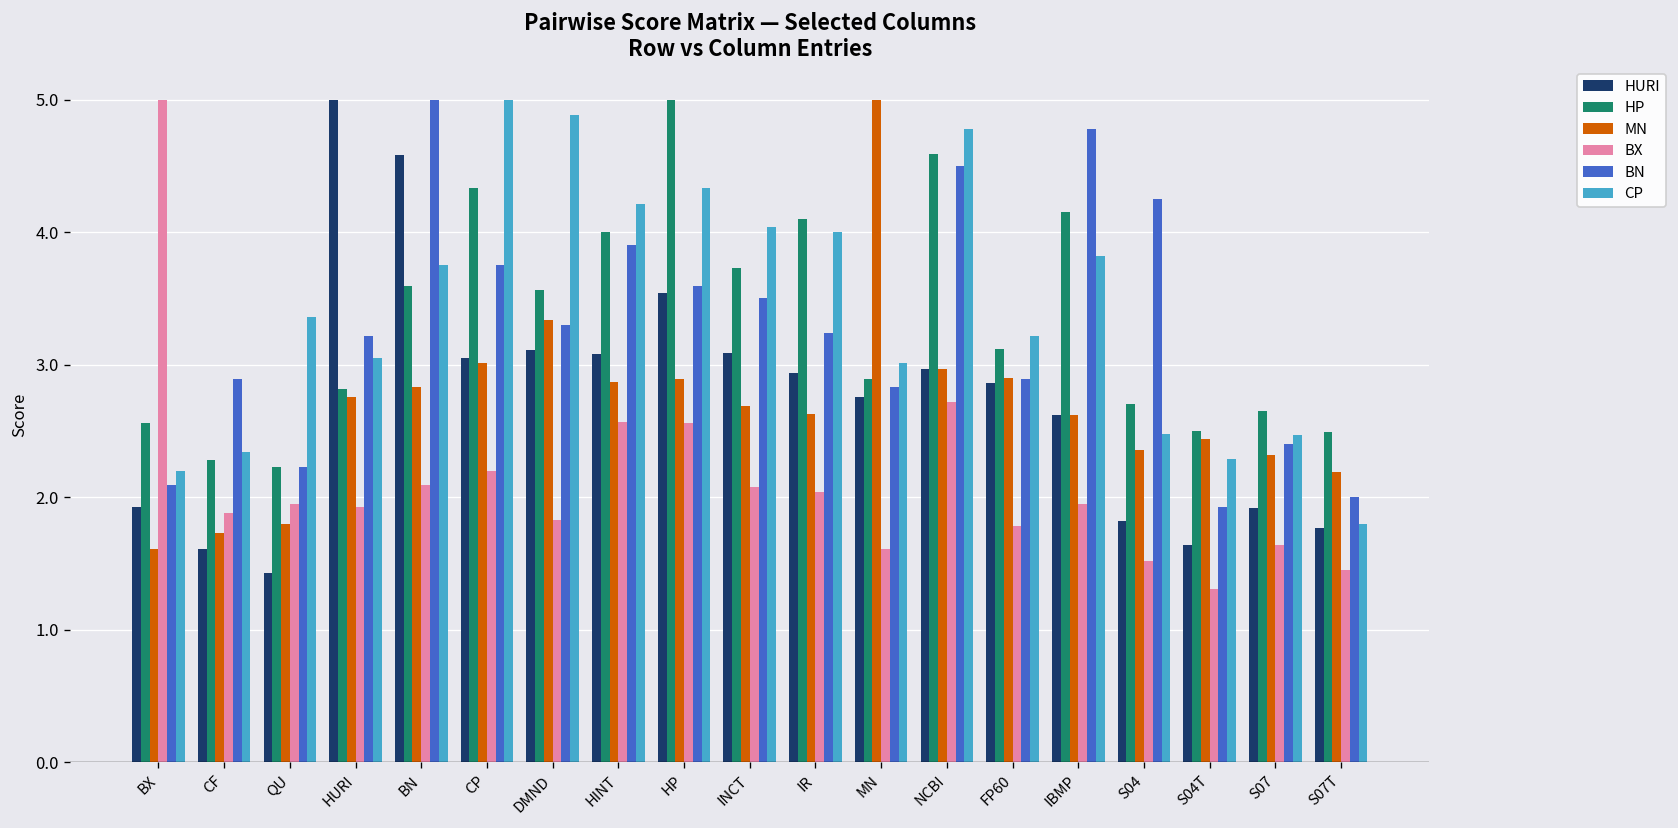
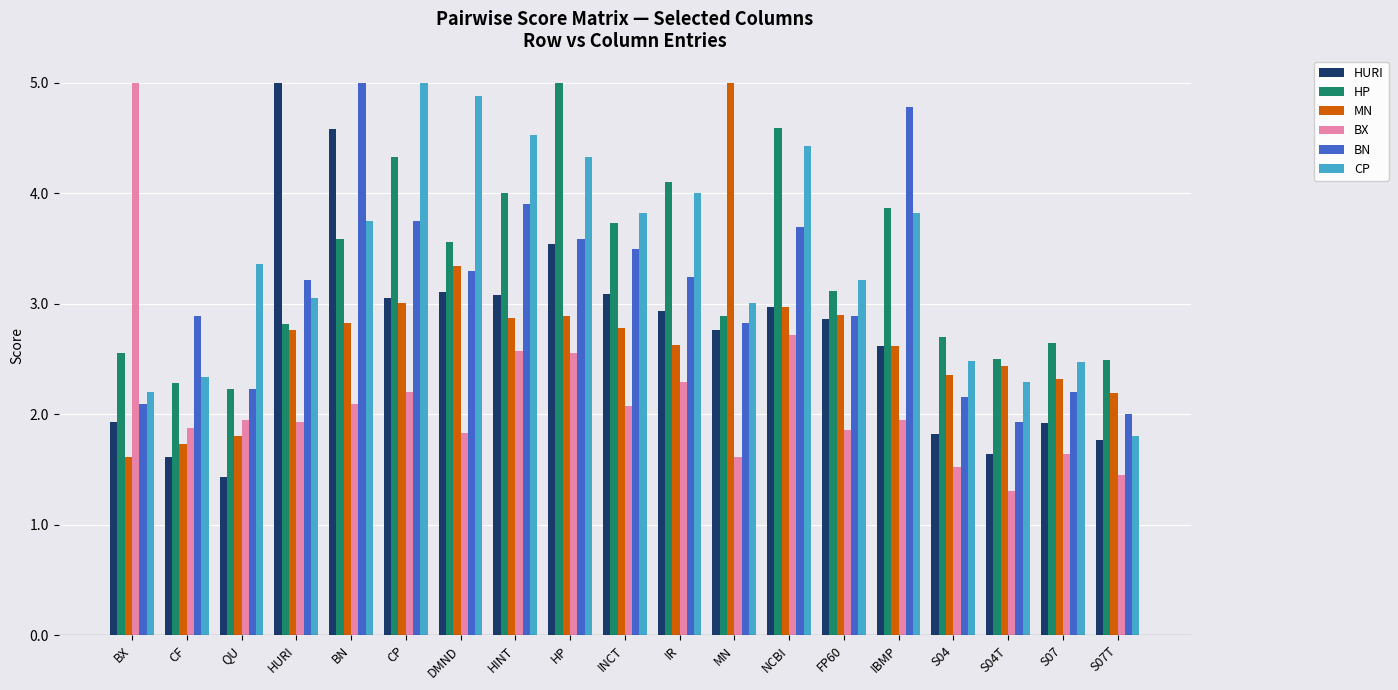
  {
    "HURI": {
      "BX": 1.93,
      "CF": 1.61,
      "QU": 1.43,
      "HURI": 5.00,
      "BN": 4.58,
      "CP": 3.05,
      "DMND": 3.11,
      "HINT": 3.08,
      "HP": 3.54,
      "INCT": 3.09,
      "IR": 2.94,
      "MN": 2.76,
      "NCBI": 2.97,
      "FP60": 2.86,
      "IBMP": 2.62,
      "S04": 1.82,
      "S04T": 1.64,
      "S07": 1.92,
      "S07T": 1.77
    },
    "HP": {
      "BX": 2.56,
      "CF": 2.28,
      "QU": 2.23,
      "HURI": 2.82,
      "BN": 3.59,
      "CP": 4.33,
      "DMND": 3.56,
      "HINT": 4.00,
      "HP": 5.00,
      "INCT": 3.73,
      "IR": 4.10,
      "MN": 2.89,
      "NCBI": 4.59,
      "FP60": 3.12,
-     "IBMP": 4.15,
+     "IBMP": 3.87,
      "S04": 2.70,
      "S04T": 2.50,
      "S07": 2.65,
      "S07T": 2.49
    },
    "MN": {
      "BX": 1.61,
      "CF": 1.73,
      "QU": 1.80,
      "HURI": 2.76,
      "BN": 2.83,
      "CP": 3.01,
      "DMND": 3.34,
      "HINT": 2.87,
      "HP": 2.89,
-     "INCT": 2.69,
+     "INCT": 2.78,
      "IR": 2.63,
      "MN": 5.00,
      "NCBI": 2.97,
      "FP60": 2.90,
      "IBMP": 2.62,
      "S04": 2.36,
      "S04T": 2.44,
      "S07": 2.32,
      "S07T": 2.19
    },
    "BX": {
      "BX": 5.00,
      "CF": 1.88,
      "QU": 1.95,
      "HURI": 1.93,
      "BN": 2.09,
      "CP": 2.20,
      "DMND": 1.83,
      "HINT": 2.57,
      "HP": 2.56,
      "INCT": 2.08,
-     "IR": 2.04,
+     "IR": 2.29,
      "MN": 1.61,
      "NCBI": 2.72,
-     "FP60": 1.78,
+     "FP60": 1.86,
      "IBMP": 1.95,
      "S04": 1.52,
      "S04T": 1.31,
      "S07": 1.64,
      "S07T": 1.45
    },
    "BN": {
      "BX": 2.09,
      "CF": 2.89,
      "QU": 2.23,
      "HURI": 3.22,
      "BN": 5.00,
      "CP": 3.75,
      "DMND": 3.30,
      "HINT": 3.90,
      "HP": 3.59,
      "INCT": 3.50,
      "IR": 3.24,
      "MN": 2.83,
-     "NCBI": 4.5,
+     "NCBI": 3.7,
      "FP60": 2.89,
      "IBMP": 4.78,
-     "S04": 4.25,
+     "S04": 2.16,
      "S04T": 1.93,
-     "S07": 2.4,
+     "S07": 2.2,
      "S07T": 2.00
    },
    "CP": {
      "BX": 2.20,
      "CF": 2.34,
      "QU": 3.36,
      "HURI": 3.05,
      "BN": 3.75,
      "CP": 5.00,
      "DMND": 4.88,
-     "HINT": 4.21,
+     "HINT": 4.53,
      "HP": 4.33,
-     "INCT": 4.04,
+     "INCT": 3.82,
      "IR": 4.00,
      "MN": 3.01,
-     "NCBI": 4.78,
+     "NCBI": 4.43,
      "FP60": 3.22,
      "IBMP": 3.82,
      "S04": 2.48,
      "S04T": 2.29,
      "S07": 2.47,
      "S07T": 1.80
    }
  }
